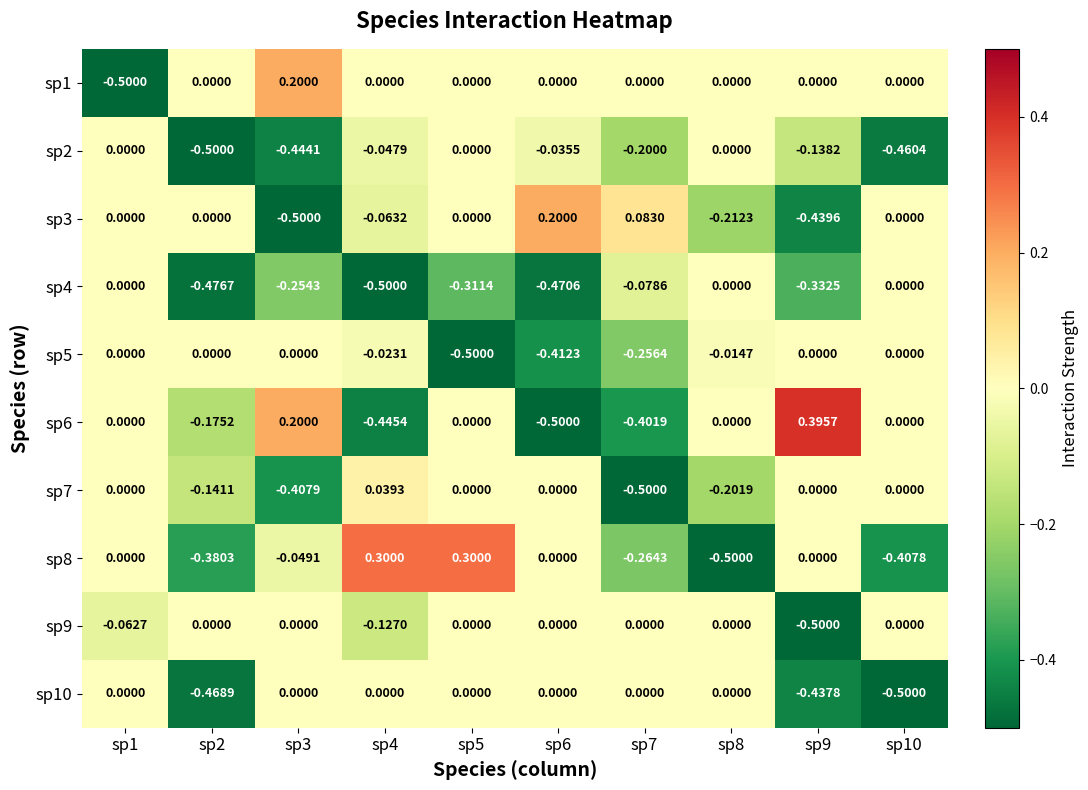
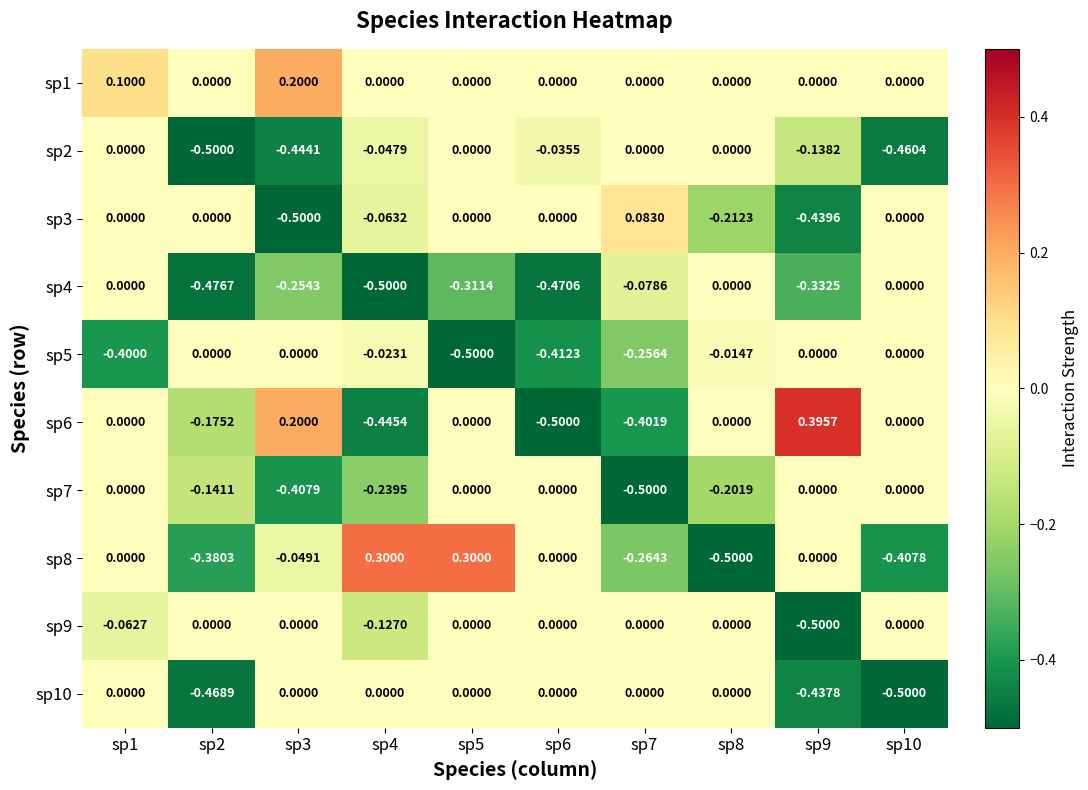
  {
    "sp1": {
-     "sp1": -0.5000,
+     "sp1": 0.1000,
      "sp2": 0.0000,
      "sp3": 0.2000,
      "sp4": 0.0000,
      "sp5": 0.0000,
      "sp6": 0.0000,
      "sp7": 0.0000,
      "sp8": 0.0000,
      "sp9": 0.0000,
      "sp10": 0.0000
    },
    "sp2": {
      "sp1": 0.0000,
      "sp2": -0.5000,
      "sp3": -0.4441,
      "sp4": -0.0479,
      "sp5": 0.0000,
      "sp6": -0.0355,
-     "sp7": -0.2000,
+     "sp7": 0.0000,
      "sp8": 0.0000,
      "sp9": -0.1382,
      "sp10": -0.4604
    },
    "sp3": {
      "sp1": 0.0000,
      "sp2": 0.0000,
      "sp3": -0.5000,
      "sp4": -0.0632,
      "sp5": 0.0000,
-     "sp6": 0.2000,
+     "sp6": 0.0000,
      "sp7": 0.0830,
      "sp8": -0.2123,
      "sp9": -0.4396,
      "sp10": 0.0000
    },
    "sp4": {
      "sp1": 0.0000,
      "sp2": -0.4767,
      "sp3": -0.2543,
      "sp4": -0.5000,
      "sp5": -0.3114,
      "sp6": -0.4706,
      "sp7": -0.0786,
      "sp8": 0.0000,
      "sp9": -0.3325,
      "sp10": 0.0000
    },
    "sp5": {
-     "sp1": 0.0000,
+     "sp1": -0.4000,
      "sp2": 0.0000,
      "sp3": 0.0000,
      "sp4": -0.0231,
      "sp5": -0.5000,
      "sp6": -0.4123,
      "sp7": -0.2564,
      "sp8": -0.0147,
      "sp9": 0.0000,
      "sp10": 0.0000
    },
    "sp6": {
      "sp1": 0.0000,
      "sp2": -0.1752,
      "sp3": 0.2000,
      "sp4": -0.4454,
      "sp5": 0.0000,
      "sp6": -0.5000,
      "sp7": -0.4019,
      "sp8": 0.0000,
      "sp9": 0.3957,
      "sp10": 0.0000
    },
    "sp7": {
      "sp1": 0.0000,
      "sp2": -0.1411,
      "sp3": -0.4079,
-     "sp4": 0.0393,
+     "sp4": -0.2395,
      "sp5": 0.0000,
      "sp6": 0.0000,
      "sp7": -0.5000,
      "sp8": -0.2019,
      "sp9": 0.0000,
      "sp10": 0.0000
    },
    "sp8": {
      "sp1": 0.0000,
      "sp2": -0.3803,
      "sp3": -0.0491,
      "sp4": 0.3000,
      "sp5": 0.3000,
      "sp6": 0.0000,
      "sp7": -0.2643,
      "sp8": -0.5000,
      "sp9": 0.0000,
      "sp10": -0.4078
    },
    "sp9": {
      "sp1": -0.0627,
      "sp2": 0.0000,
      "sp3": 0.0000,
      "sp4": -0.1270,
      "sp5": 0.0000,
      "sp6": 0.0000,
      "sp7": 0.0000,
      "sp8": 0.0000,
      "sp9": -0.5000,
      "sp10": 0.0000
    },
    "sp10": {
      "sp1": 0.0000,
      "sp2": -0.4689,
      "sp3": 0.0000,
      "sp4": 0.0000,
      "sp5": 0.0000,
      "sp6": 0.0000,
      "sp7": 0.0000,
      "sp8": 0.0000,
      "sp9": -0.4378,
      "sp10": -0.5000
    }
  }
